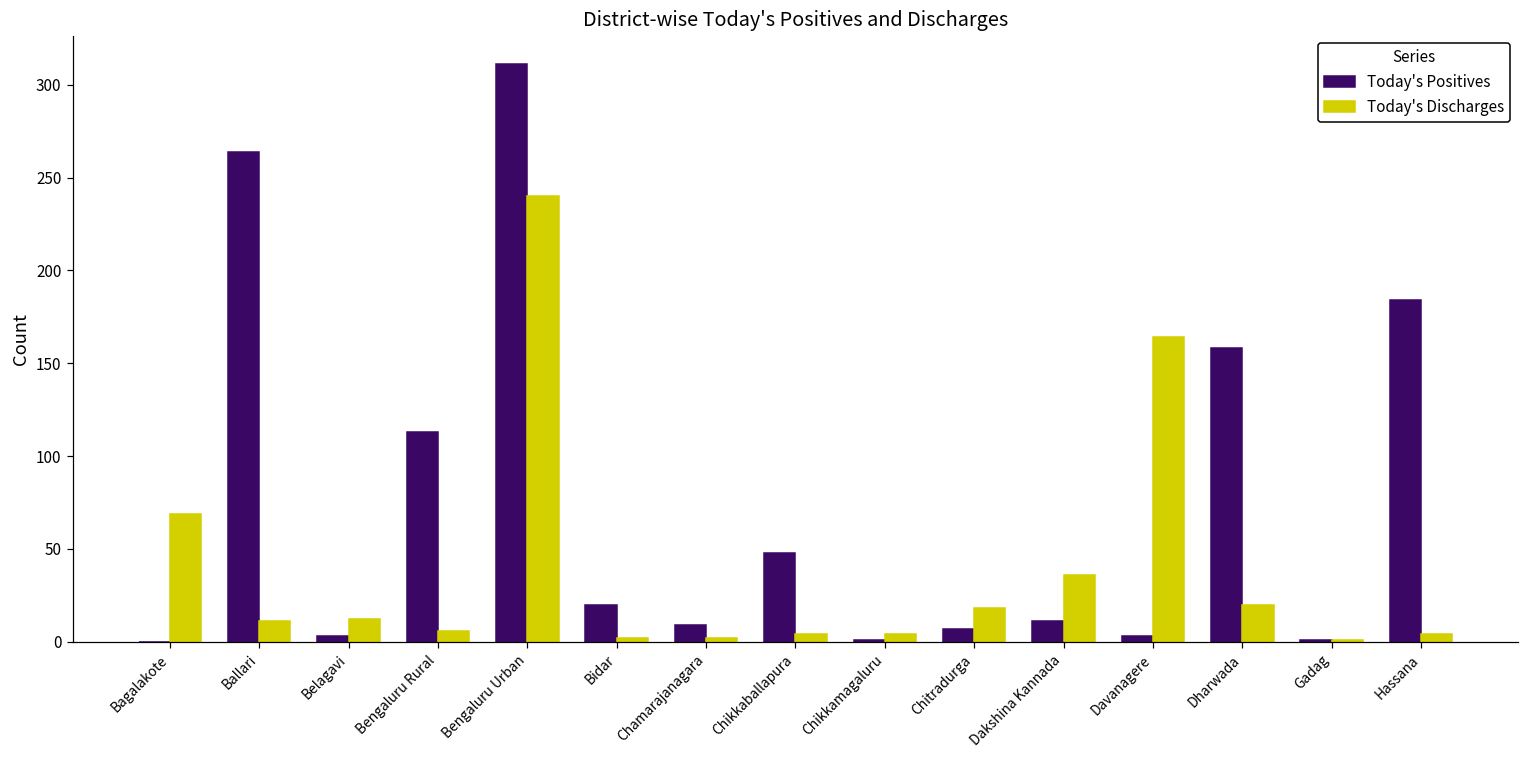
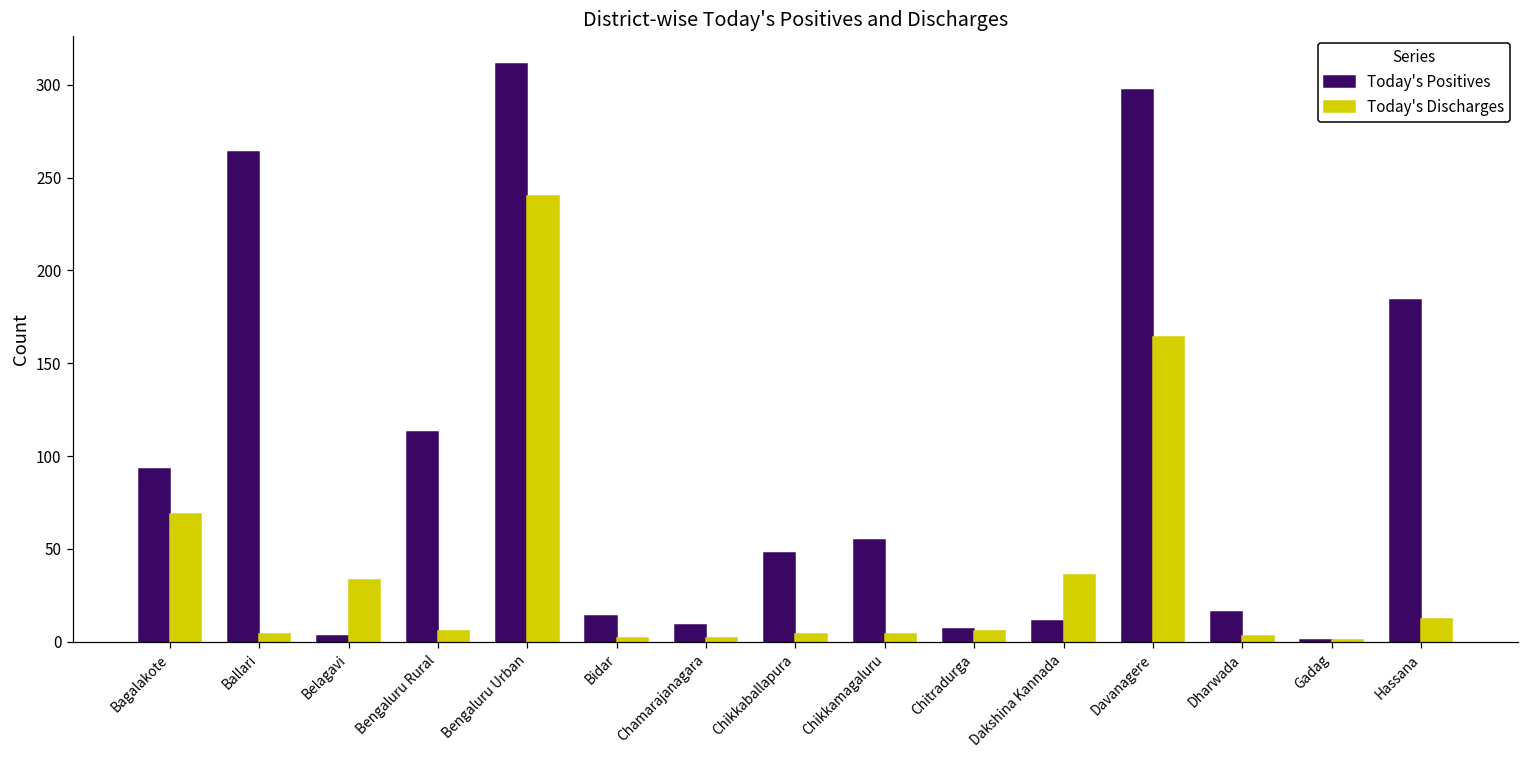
  {
    "Today's Positives": {
-     "Bagalakote": 0,
+     "Bagalakote": 93,
      "Ballari": 264,
      "Belagavi": 3,
      "Bengaluru Rural": 113,
      "Bengaluru Urban": 311,
-     "Bidar": 20,
+     "Bidar": 14,
      "Chamarajanagara": 9,
      "Chikkaballapura": 48,
-     "Chikkamagaluru": 1,
+     "Chikkamagaluru": 55,
      "Chitradurga": 7,
      "Dakshina Kannada": 11,
-     "Davanagere": 3,
-     "Dharwada": 158,
+     "Davanagere": 297,
+     "Dharwada": 16,
      "Hassana": 184
    },
    "Today's Discharges": {
      "Bagalakote": 69,
-     "Ballari": 11,
-     "Belagavi": 12,
+     "Ballari": 4,
+     "Belagavi": 33,
      "Bengaluru Rural": 6,
      "Bengaluru Urban": 240,
      "Bidar": 2,
      "Chamarajanagara": 2,
      "Chikkaballapura": 4,
      "Chikkamagaluru": 4,
-     "Chitradurga": 18,
+     "Chitradurga": 6,
      "Dakshina Kannada": 36,
      "Davanagere": 164,
-     "Dharwada": 20,
-     "Hassana": 4
+     "Dharwada": 3,
+     "Hassana": 12
    }
  }
